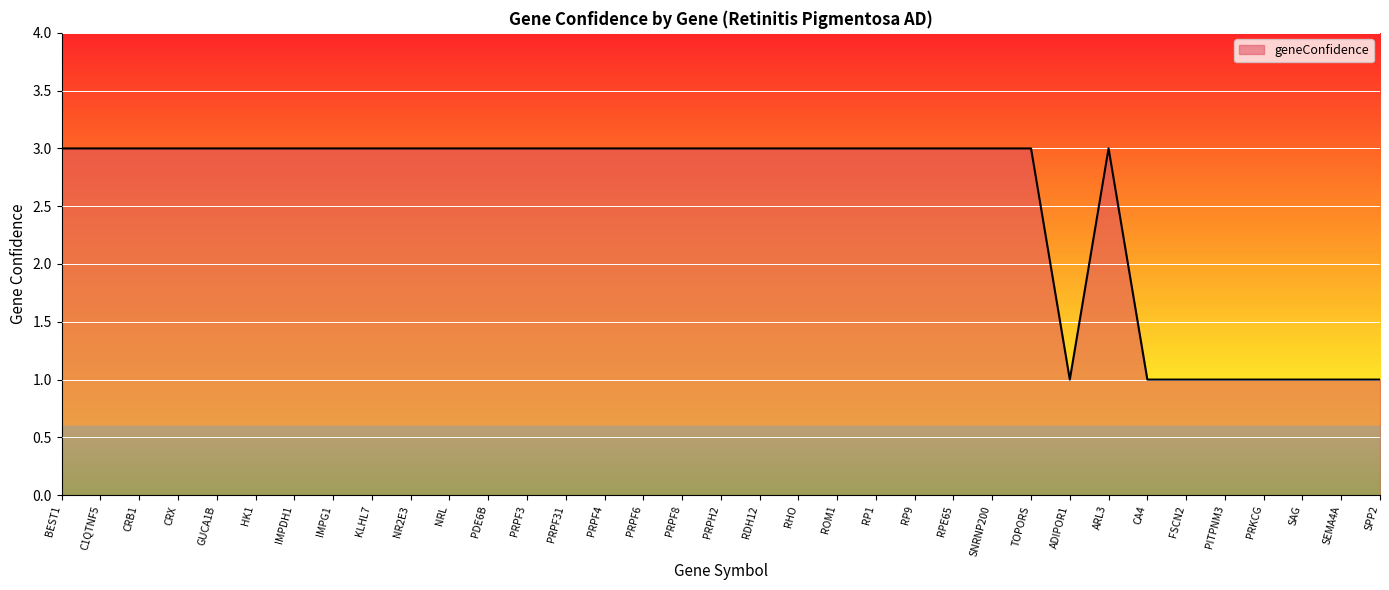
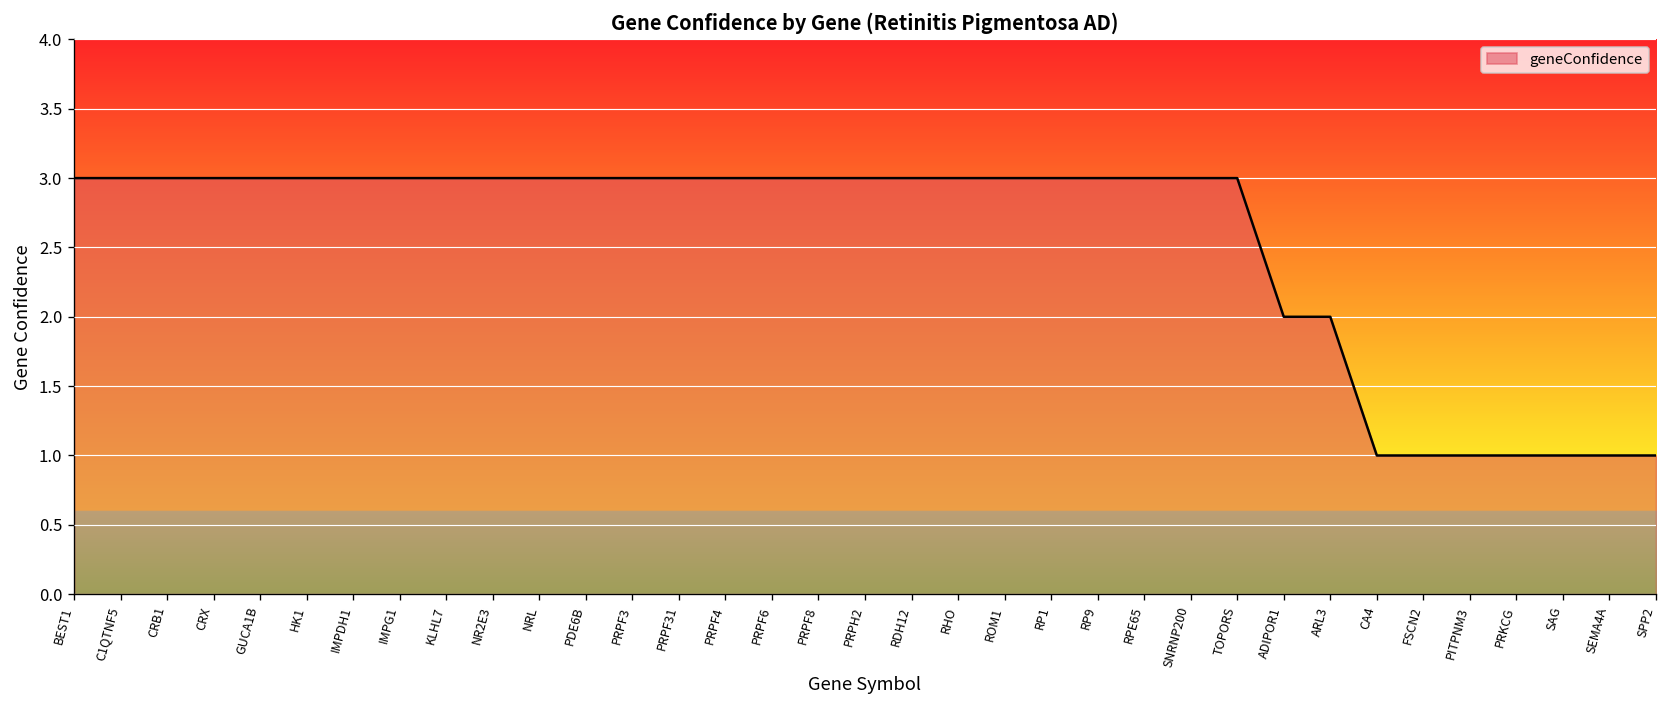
  {
    "BEST1": 3,
    "C1QTNF5": 3,
    "CRB1": 3,
    "CRX": 3,
    "GUCA1B": 3,
    "HK1": 3,
    "IMPDH1": 3,
    "IMPG1": 3,
    "KLHL7": 3,
    "NR2E3": 3,
    "NRL": 3,
    "PDE6B": 3,
    "PRPF3": 3,
    "PRPF31": 3,
    "PRPF4": 3,
    "PRPF6": 3,
    "PRPF8": 3,
    "PRPH2": 3,
    "RDH12": 3,
    "RHO": 3,
    "ROM1": 3,
    "RP1": 3,
    "RP9": 3,
    "RPE65": 3,
    "SNRNP200": 3,
    "TOPORS": 3,
-   "ADIPOR1": 1,
-   "ARL3": 3,
+   "ADIPOR1": 2,
+   "ARL3": 2,
    "CA4": 1,
    "FSCN2": 1,
    "PITPNM3": 1,
    "PRKCG": 1,
    "SAG": 1,
    "SEMA4A": 1,
    "SPP2": 1
  }
